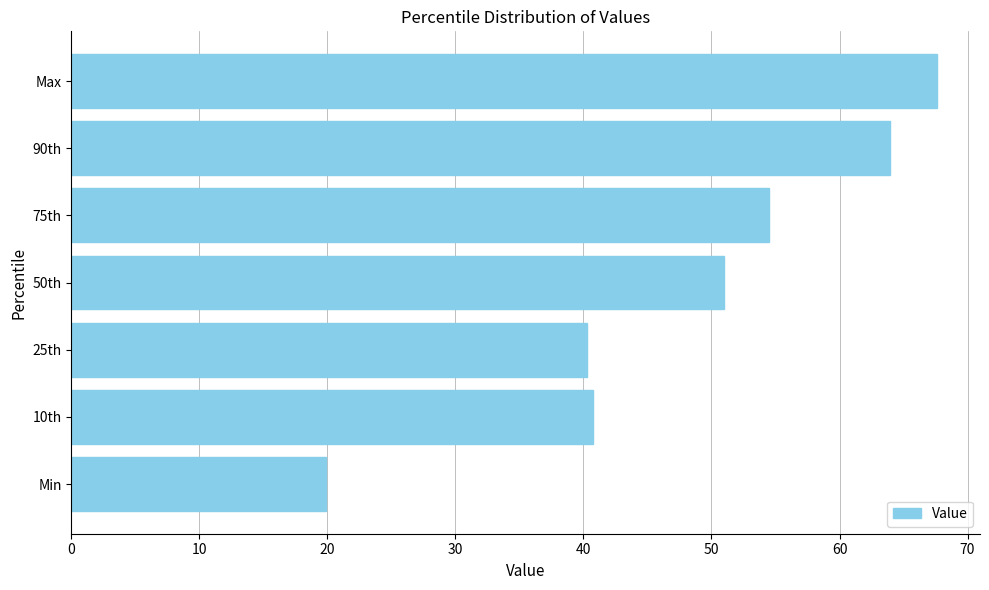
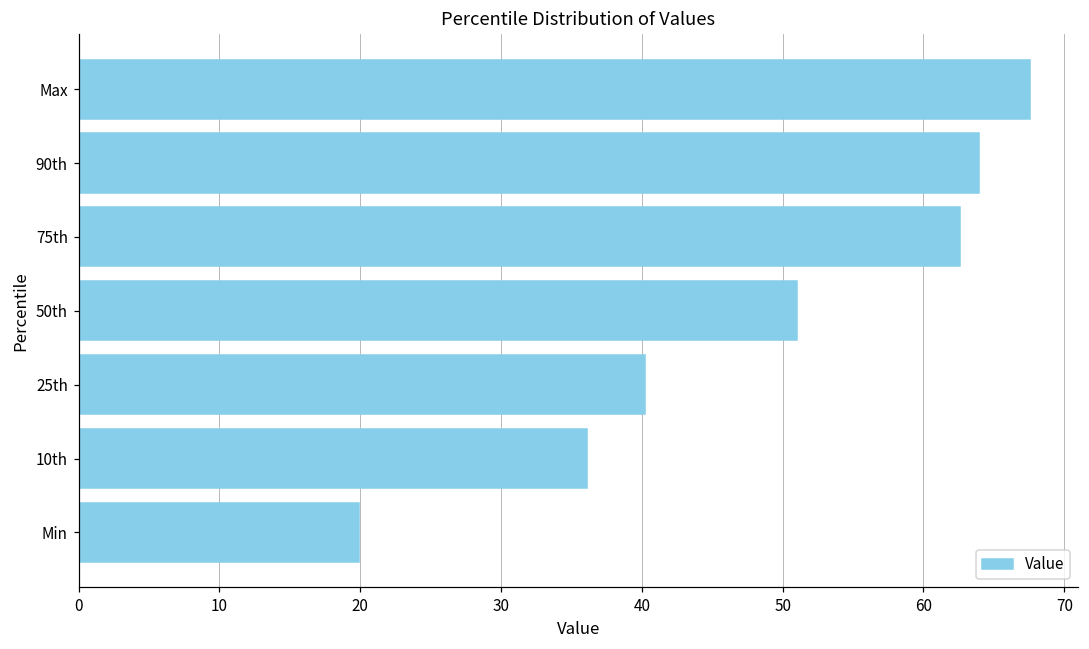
  {
    "Max": 67.6,
    "90th": 63.9,
-   "75th": 54.5,
+   "75th": 62.6,
    "50th": 51.0,
    "25th": 40.3,
-   "10th": 40.7,
+   "10th": 36.1,
    "Min": 19.9
  }
